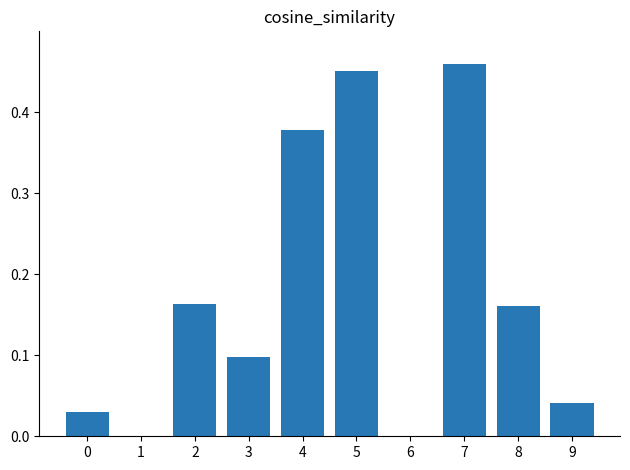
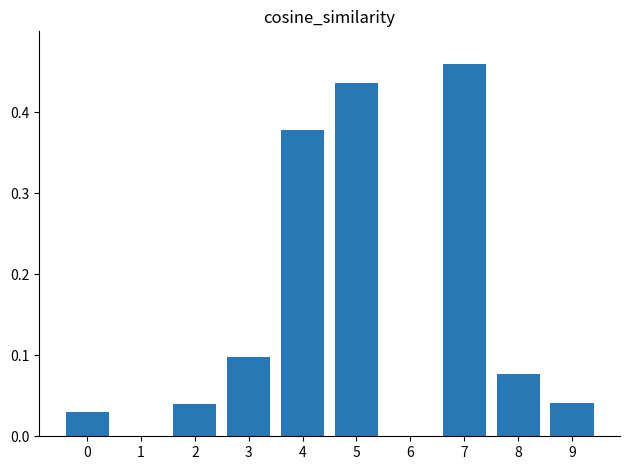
  {
    "0": 0.03,
    "1": 0.00,
-   "2": 0.16,
+   "2": 0.04,
    "3": 0.10,
    "4": 0.38,
-   "5": 0.45,
+   "5": 0.44,
    "6": 0.00,
    "7": 0.46,
-   "8": 0.16,
+   "8": 0.08,
    "9": 0.04
  }
